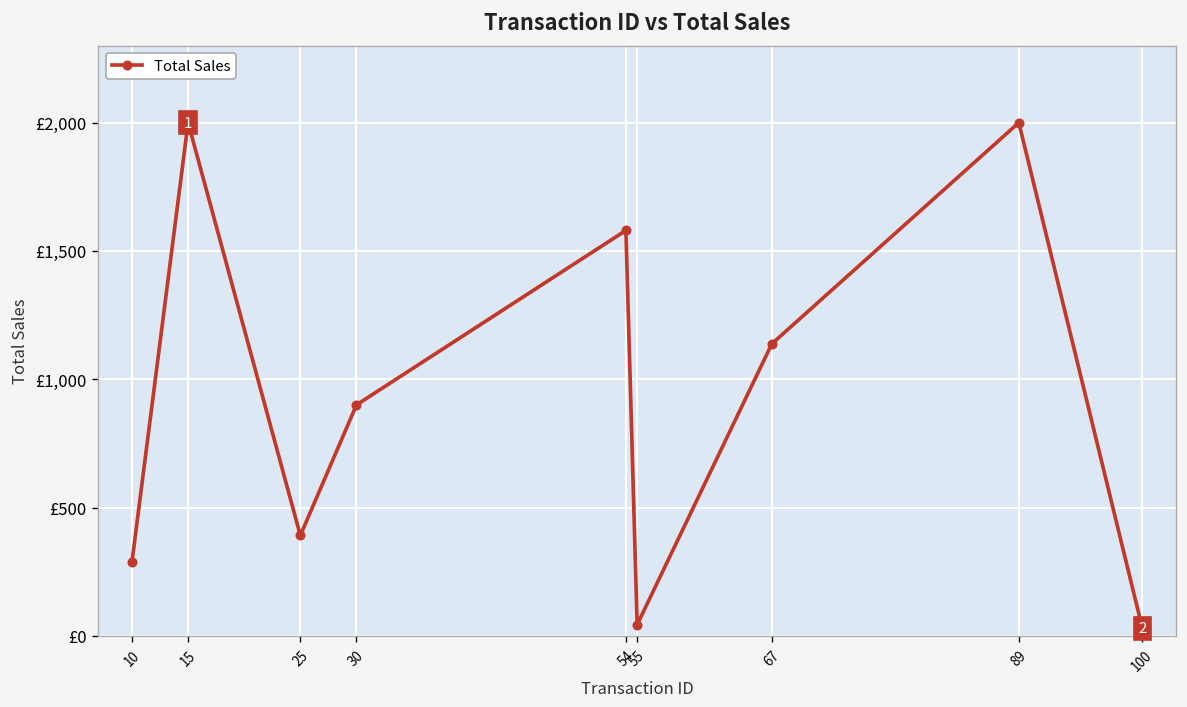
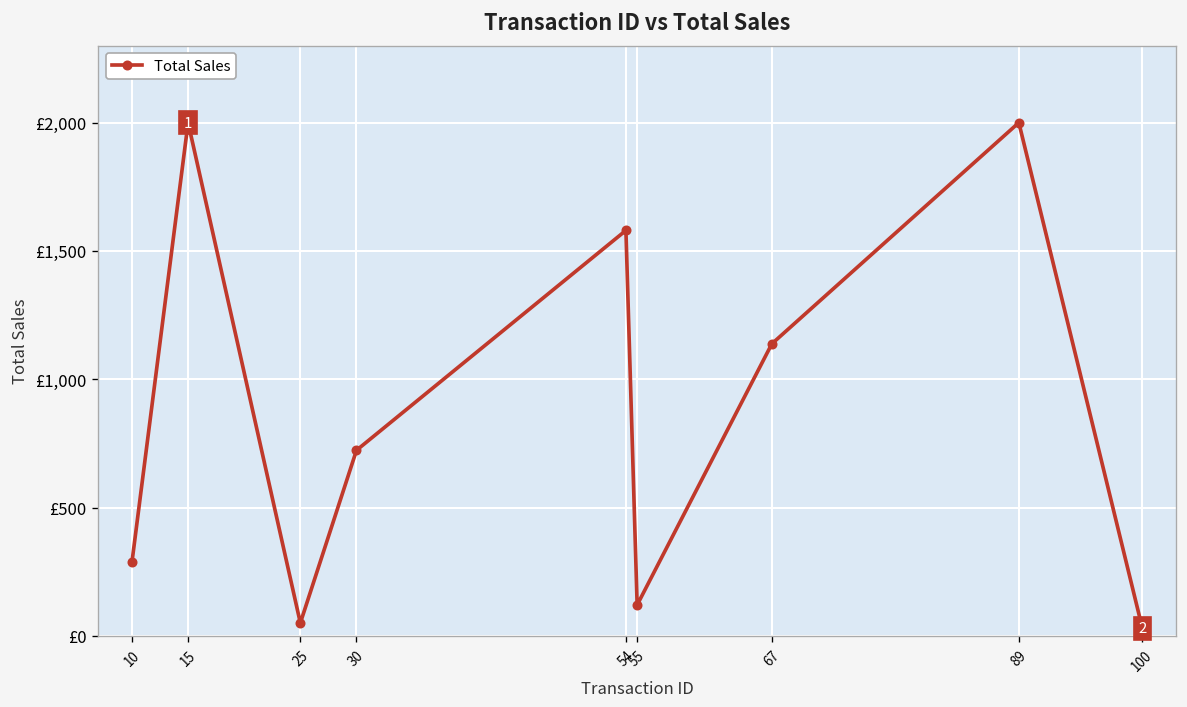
  {
    "10": "£290",
-   "25": "£390",
-   "30": "£900",
+   "25": "£50",
+   "30": "£720",
    "54": "£1,580",
-   "55": "£40",
+   "55": "£120",
    "67": "£1,140",
    "89": "£2,000"
  }
